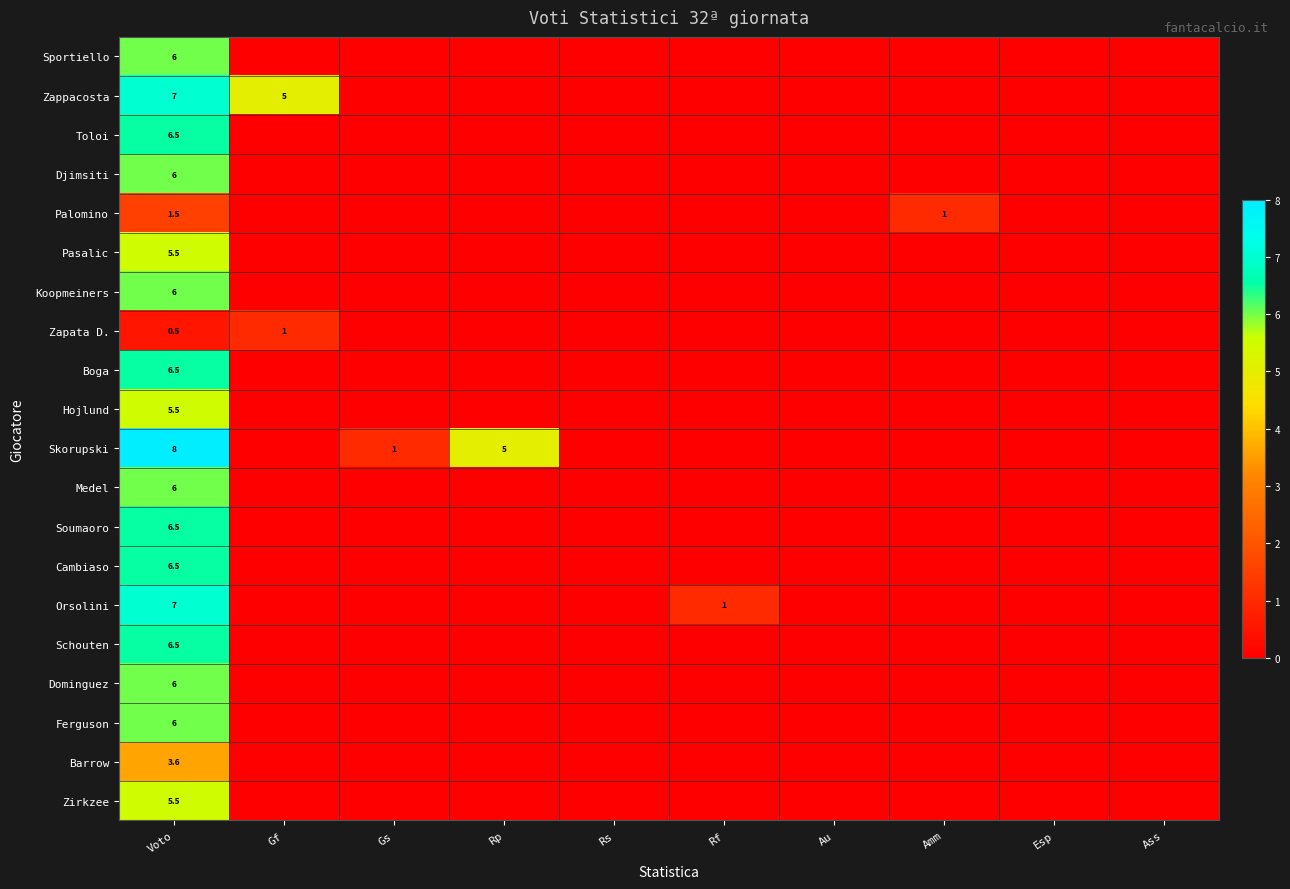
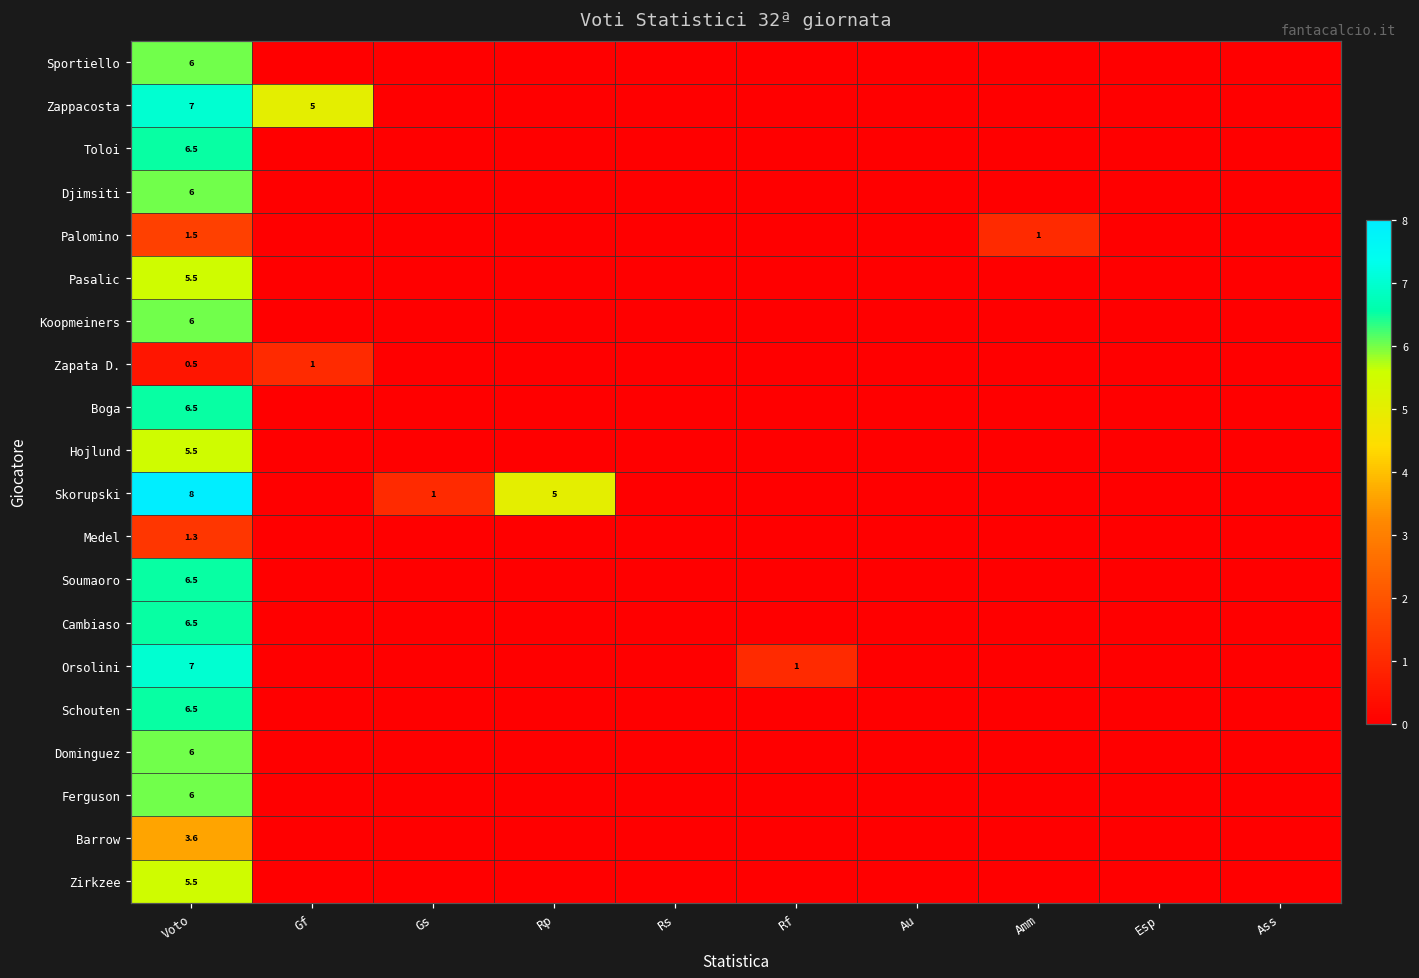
  {
    "Sportiello": {
      "Voto": 6
    },
    "Zappacosta": {
      "Voto": 7,
      "Gf": 5
    },
    "Toloi": {
      "Voto": 6.5
    },
    "Djimsiti": {
      "Voto": 6
    },
    "Palomino": {
      "Voto": 1.5,
      "Amm": 1
    },
    "Pasalic": {
      "Voto": 5.5
    },
    "Koopmeiners": {
      "Voto": 6
    },
    "Zapata D.": {
      "Voto": 0.5,
      "Gf": 1
    },
    "Boga": {
      "Voto": 6.5
    },
    "Hojlund": {
      "Voto": 5.5
    },
    "Skorupski": {
      "Voto": 8,
      "Gs": 1,
      "Rp": 5
    },
    "Medel": {
-     "Voto": 6
+     "Voto": 1.3
    },
    "Soumaoro": {
      "Voto": 6.5
    },
    "Cambiaso": {
      "Voto": 6.5
    },
    "Orsolini": {
      "Voto": 7,
      "Rf": 1
    },
    "Schouten": {
      "Voto": 6.5
    },
    "Dominguez": {
      "Voto": 6
    },
    "Ferguson": {
      "Voto": 6
    },
    "Barrow": {
      "Voto": 3.6
    },
    "Zirkzee": {
      "Voto": 5.5
    }
  }
